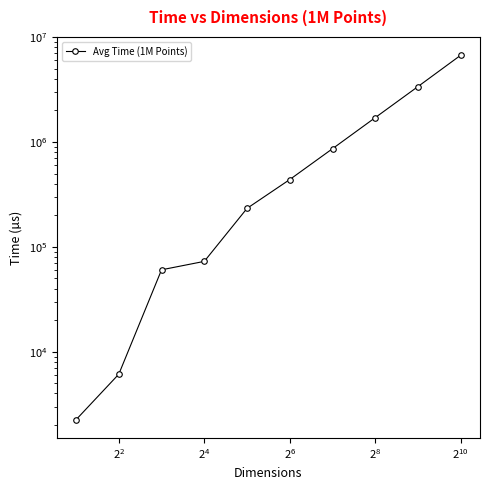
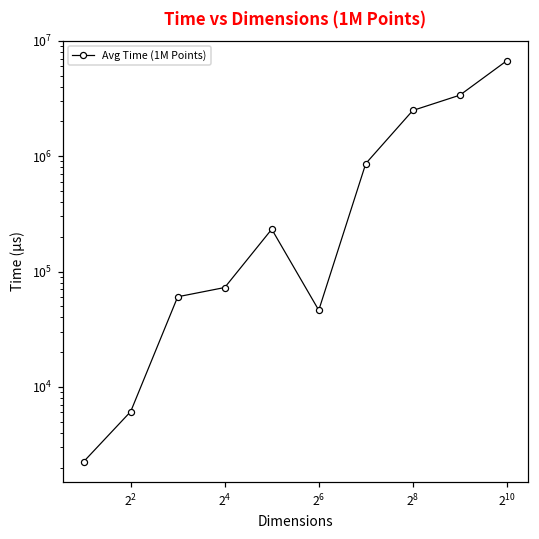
  {
    "2^2": 6000,
    "2^4": 70000,
-   "2^6": 440000,
-   "2^8": 1700000,
+   "2^6": 50000,
+   "2^8": 2500000,
    "2^10": 7000000
  }
